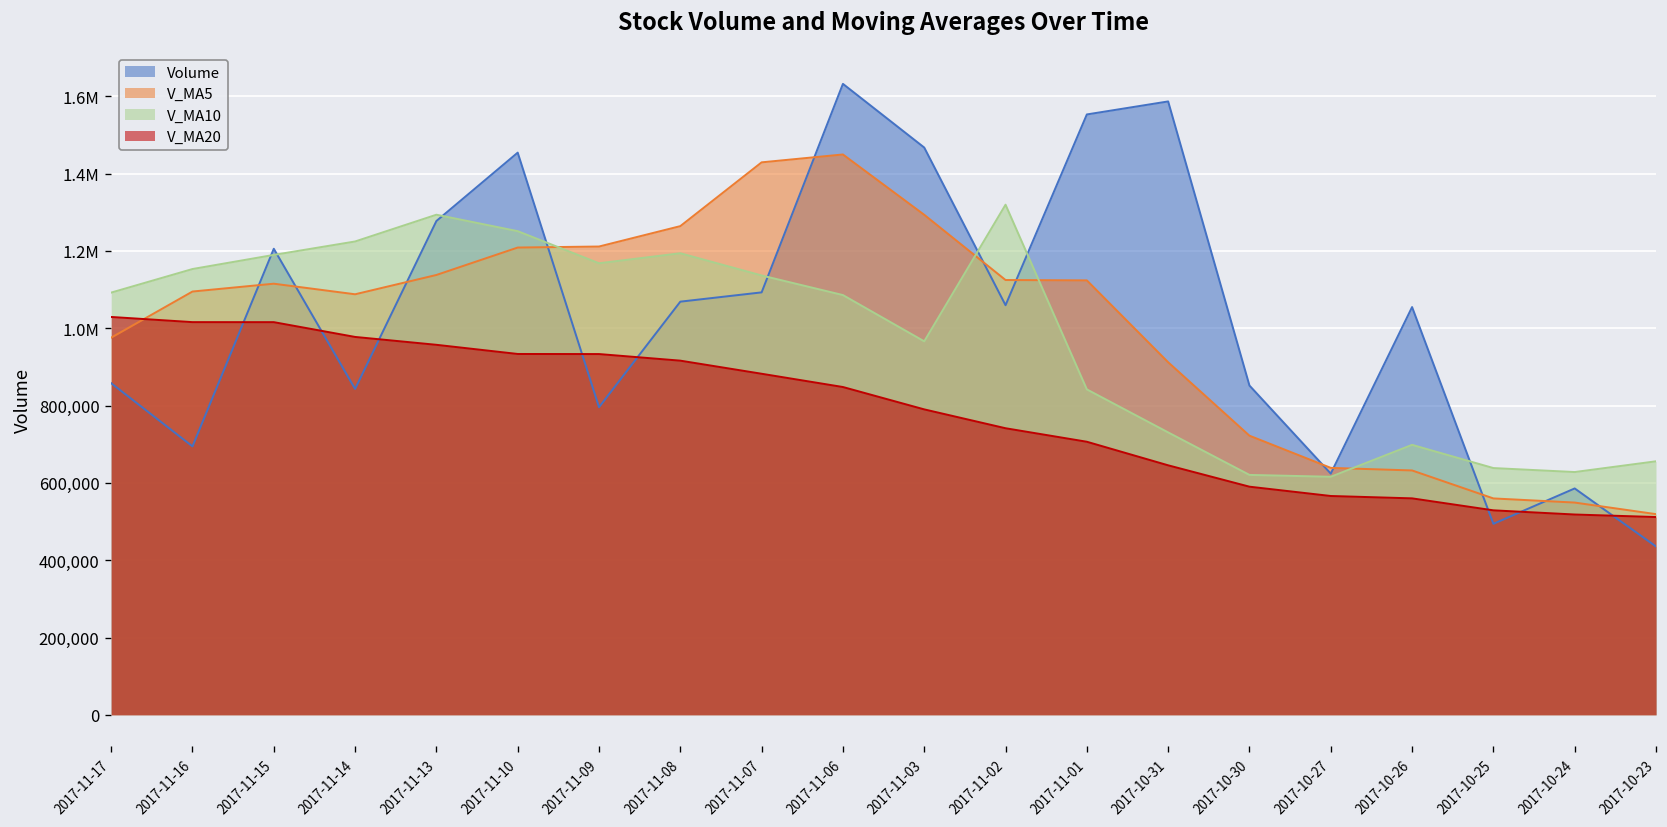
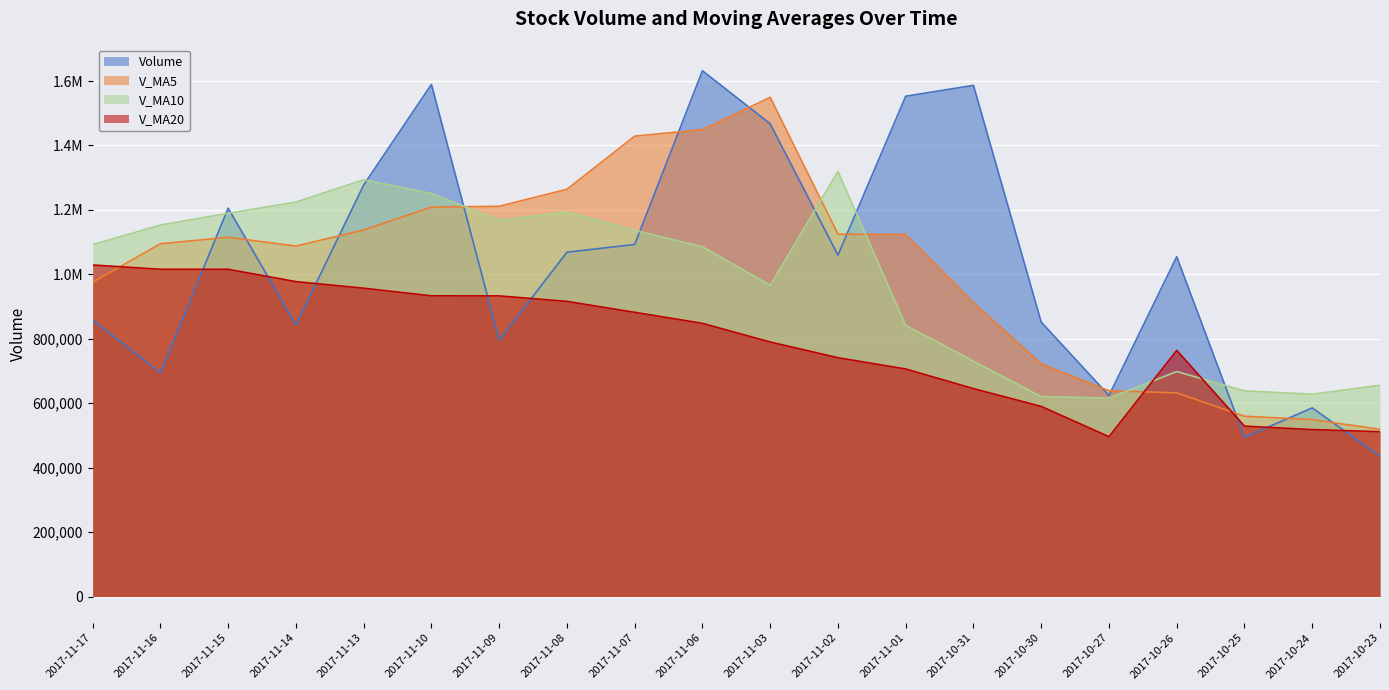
  {
    "Volume": {
      "2017-11-17": "860,000",
      "2017-11-16": "690,000",
      "2017-11-15": "1,210,000",
      "2017-11-14": "840,000",
      "2017-11-13": "1,280,000",
-     "2017-11-10": "1,450,000",
+     "2017-11-10": "1,590,000",
      "2017-11-09": "800,000",
      "2017-11-08": "1,070,000",
      "2017-11-07": "1,090,000",
      "2017-11-06": "1,630,000",
      "2017-11-03": "1,470,000",
      "2017-11-02": "1,060,000",
      "2017-11-01": "1,550,000",
      "2017-10-31": "1,590,000",
      "2017-10-30": "850,000",
      "2017-10-27": "620,000",
      "2017-10-26": "1,050,000",
      "2017-10-25": "490,000",
      "2017-10-24": "590,000",
      "2017-10-23": "440,000"
    },
    "V_MA5": {
      "2017-11-17": "980,000",
      "2017-11-16": "1,090,000",
      "2017-11-15": "1,120,000",
      "2017-11-14": "1,090,000",
      "2017-11-13": "1,140,000",
      "2017-11-10": "1,210,000",
      "2017-11-09": "1,210,000",
      "2017-11-08": "1,260,000",
      "2017-11-07": "1,430,000",
      "2017-11-06": "1,450,000",
-     "2017-11-03": "1,290,000",
+     "2017-11-03": "1,550,000",
      "2017-11-02": "1,120,000",
      "2017-11-01": "1,120,000",
      "2017-10-31": "910,000",
      "2017-10-30": "720,000",
      "2017-10-27": "640,000",
      "2017-10-26": "630,000",
      "2017-10-25": "560,000",
      "2017-10-24": "550,000"
    },
    "V_MA10": {
      "2017-11-17": "1,090,000",
      "2017-11-16": "1,150,000",
      "2017-11-15": "1,190,000",
      "2017-11-14": "1,220,000",
      "2017-11-13": "1,290,000",
      "2017-11-10": "1,250,000",
      "2017-11-09": "1,170,000",
      "2017-11-08": "1,190,000",
      "2017-11-07": "1,140,000",
      "2017-11-06": "1,090,000",
      "2017-11-03": "970,000",
      "2017-11-02": "1,320,000",
      "2017-11-01": "840,000",
      "2017-10-31": "730,000",
      "2017-10-30": "620,000",
      "2017-10-27": "620,000",
      "2017-10-26": "700,000",
      "2017-10-25": "640,000",
      "2017-10-24": "630,000",
      "2017-10-23": "660,000"
    },
    "V_MA20": {
      "2017-11-17": "1,030,000",
      "2017-11-16": "1,020,000",
      "2017-11-15": "1,020,000",
      "2017-11-14": "980,000",
      "2017-11-13": "960,000",
      "2017-11-10": "930,000",
      "2017-11-09": "930,000",
      "2017-11-08": "920,000",
      "2017-11-07": "880,000",
      "2017-11-06": "850,000",
      "2017-11-03": "790,000",
      "2017-11-02": "740,000",
      "2017-11-01": "710,000",
      "2017-10-31": "650,000",
      "2017-10-30": "590,000",
-     "2017-10-27": "570,000",
-     "2017-10-26": "560,000",
+     "2017-10-27": "500,000",
+     "2017-10-26": "760,000",
      "2017-10-25": "530,000",
      "2017-10-24": "520,000"
    }
  }
